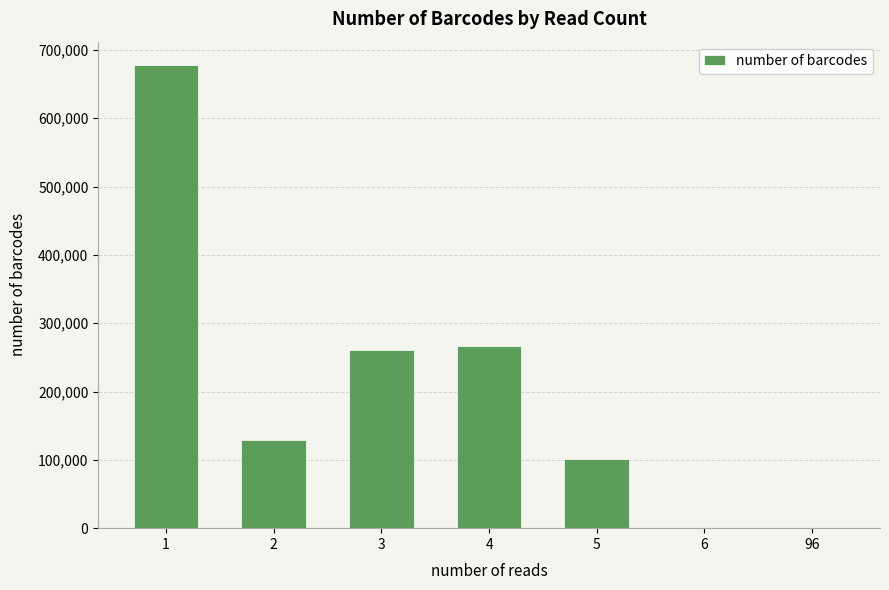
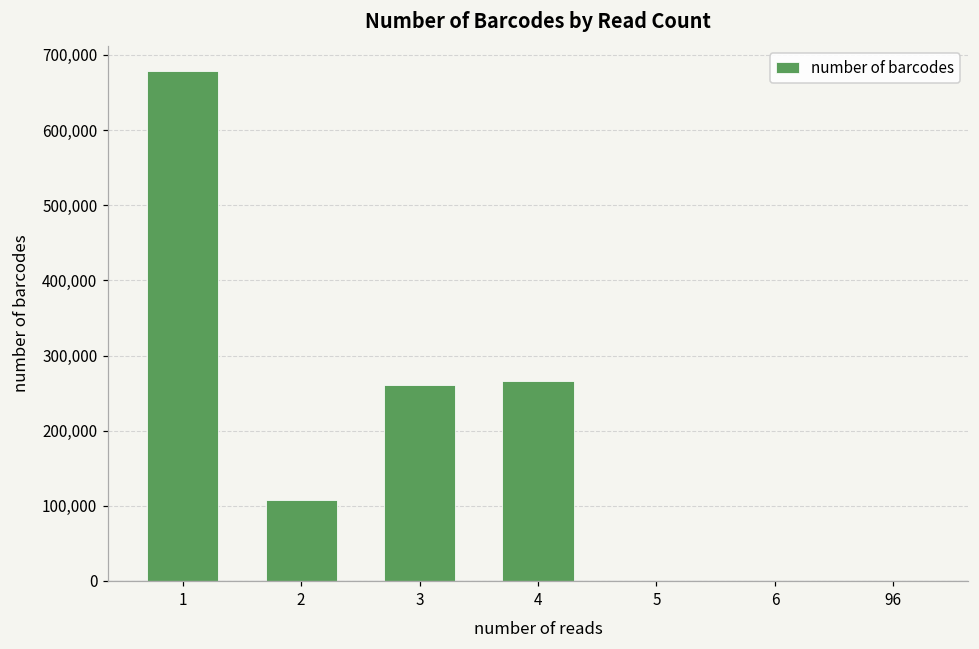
  {
    "1": "680,000",
-   "2": "130,000",
+   "2": "110,000",
    "3": "260,000",
    "4": "270,000",
-   "5": "100,000"
+   "5": "0"
  }
